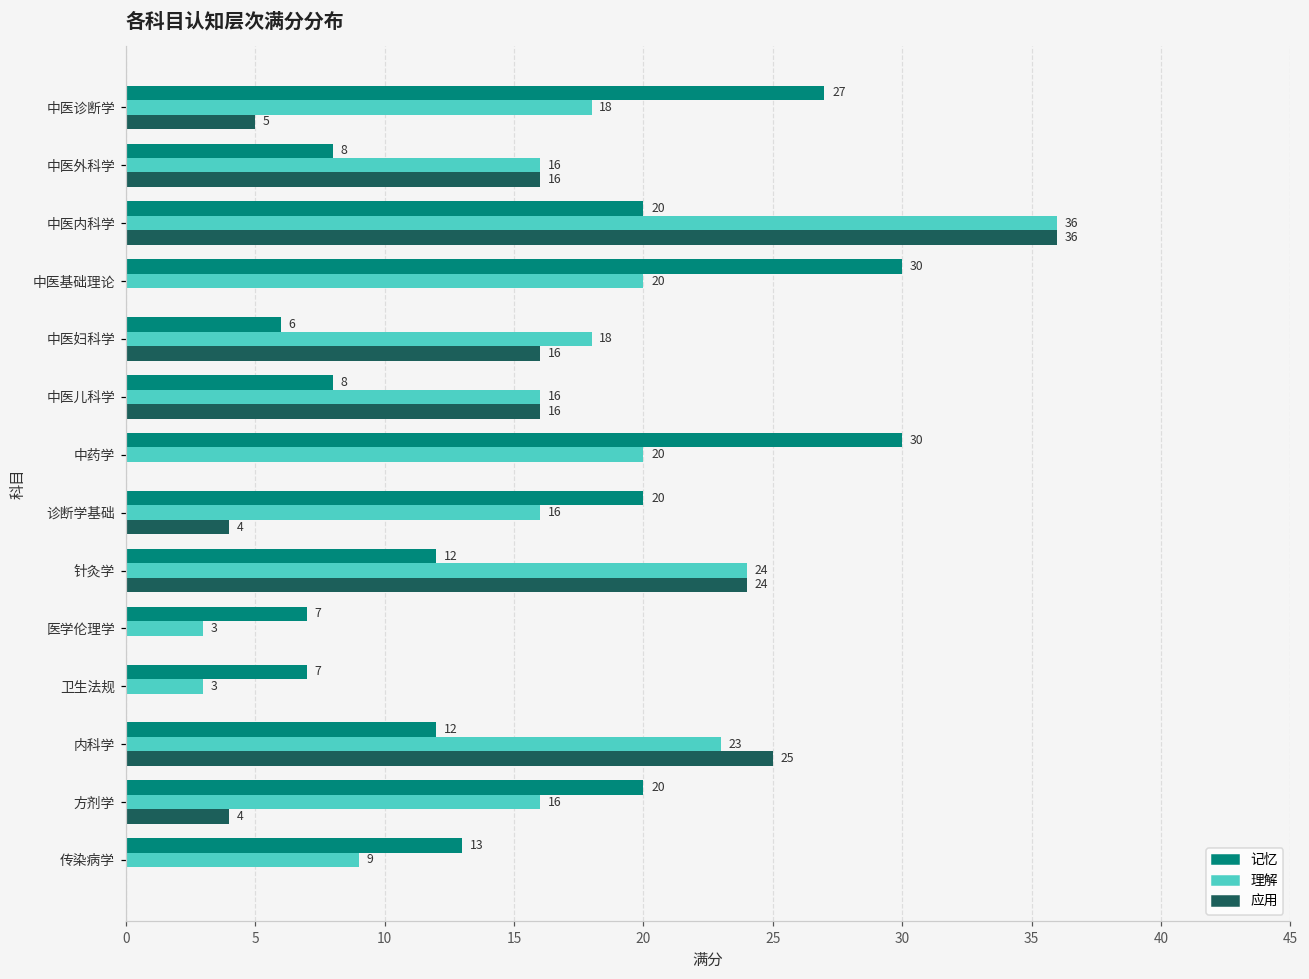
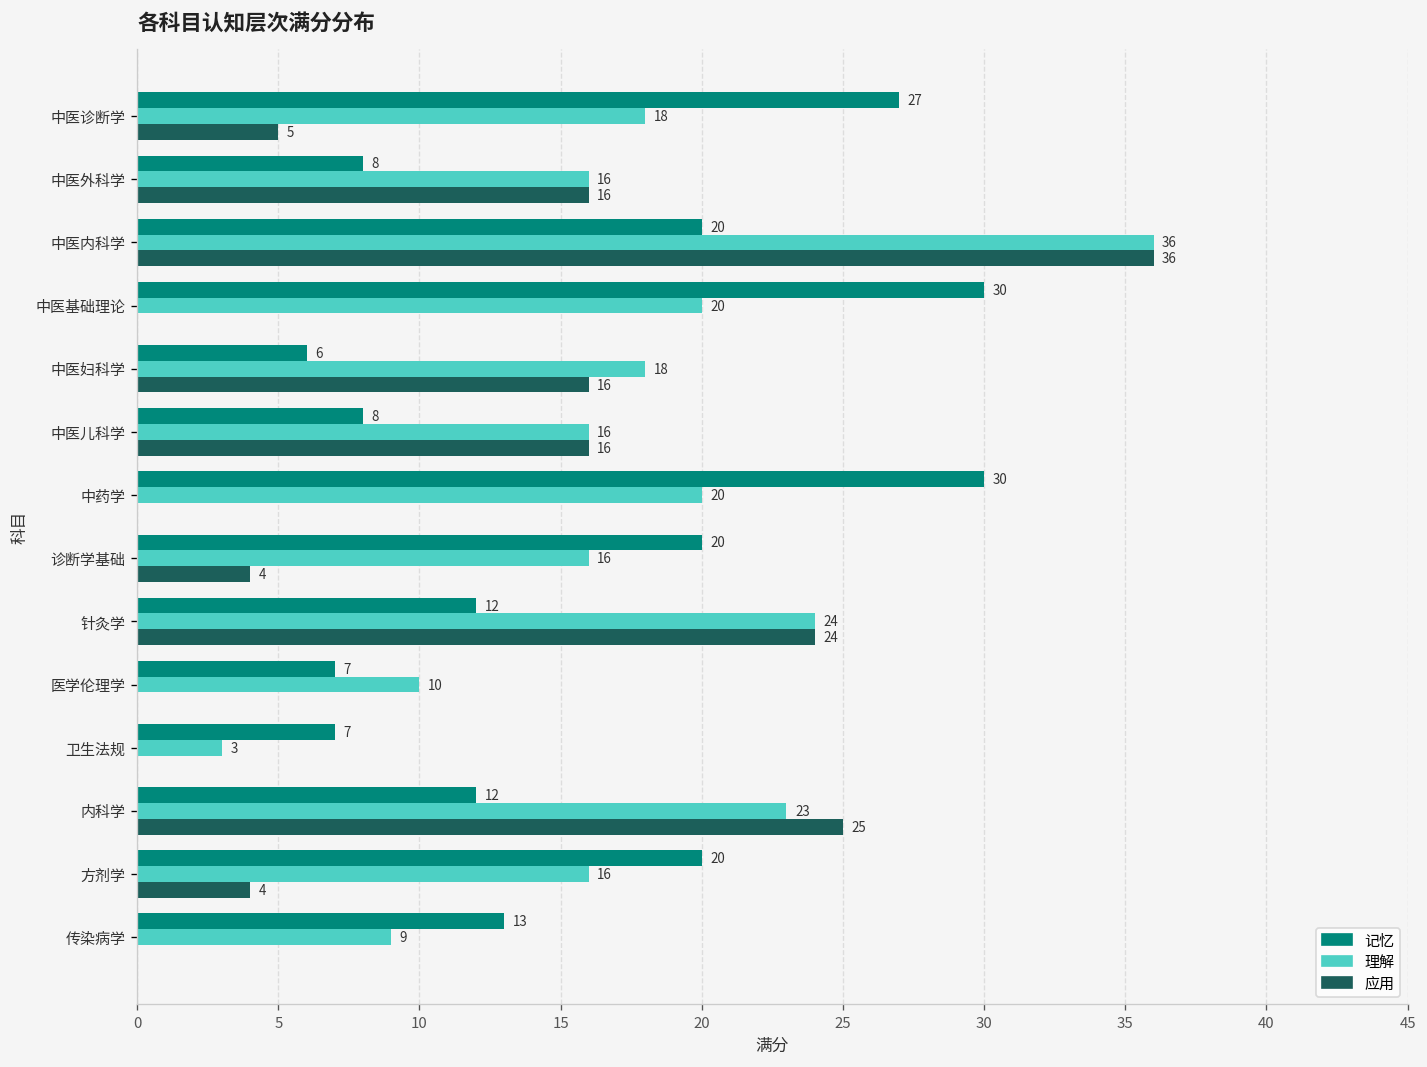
  {
    "记忆": {
      "中医诊断学": 27,
      "中医外科学": 8,
      "中医内科学": 20,
      "中医基础理论": 30,
      "中医妇科学": 6,
      "中医儿科学": 8,
      "中药学": 30,
      "诊断学基础": 20,
      "针灸学": 12,
      "医学伦理学": 7,
      "卫生法规": 7,
      "内科学": 12,
      "方剂学": 20,
      "传染病学": 13
    },
    "理解": {
      "中医诊断学": 18,
      "中医外科学": 16,
      "中医内科学": 36,
      "中医基础理论": 20,
      "中医妇科学": 18,
      "中医儿科学": 16,
      "中药学": 20,
      "诊断学基础": 16,
      "针灸学": 24,
-     "医学伦理学": 3,
+     "医学伦理学": 10,
      "卫生法规": 3,
      "内科学": 23,
      "方剂学": 16,
      "传染病学": 9
    },
    "应用": {
      "中医诊断学": 5,
      "中医外科学": 16,
      "中医内科学": 36,
      "中医妇科学": 16,
      "中医儿科学": 16,
      "诊断学基础": 4,
      "针灸学": 24,
      "内科学": 25,
      "方剂学": 4
    }
  }
